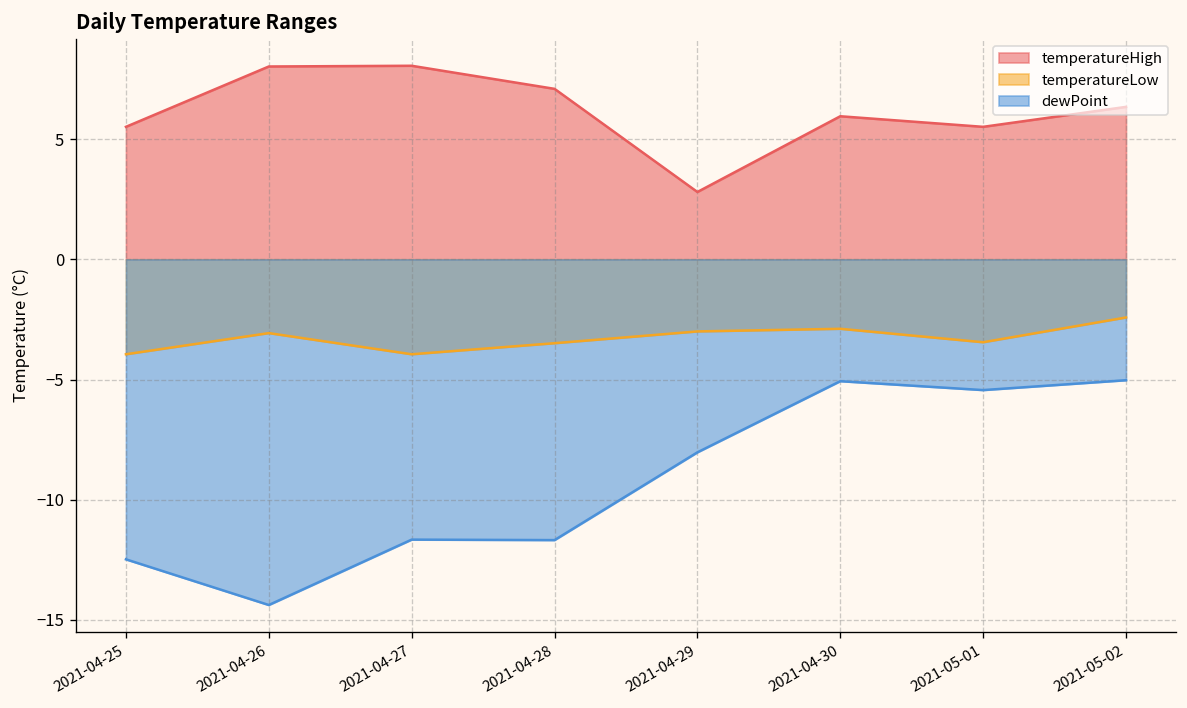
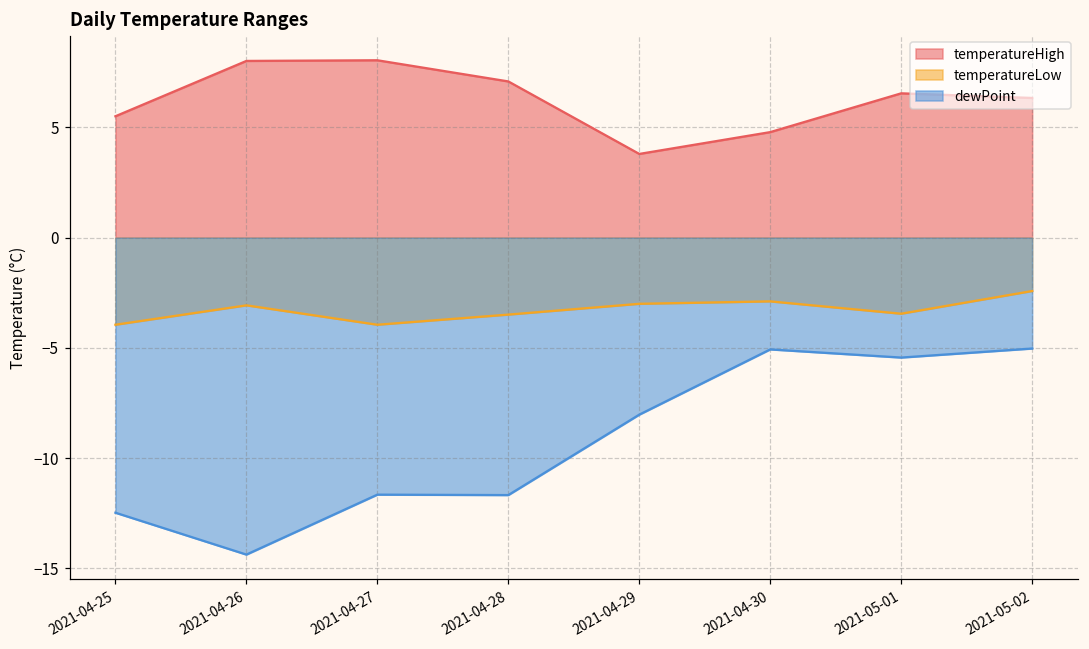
  {
    "temperatureHigh": {
      "2021-04-25": 5.5,
      "2021-04-26": 8.0,
      "2021-04-27": 8.1,
      "2021-04-28": 7.1,
-     "2021-04-29": 2.8,
-     "2021-04-30": 6.0,
-     "2021-05-01": 5.5
+     "2021-04-29": 3.8,
+     "2021-04-30": 4.8,
+     "2021-05-01": 6.6
    }
  }
